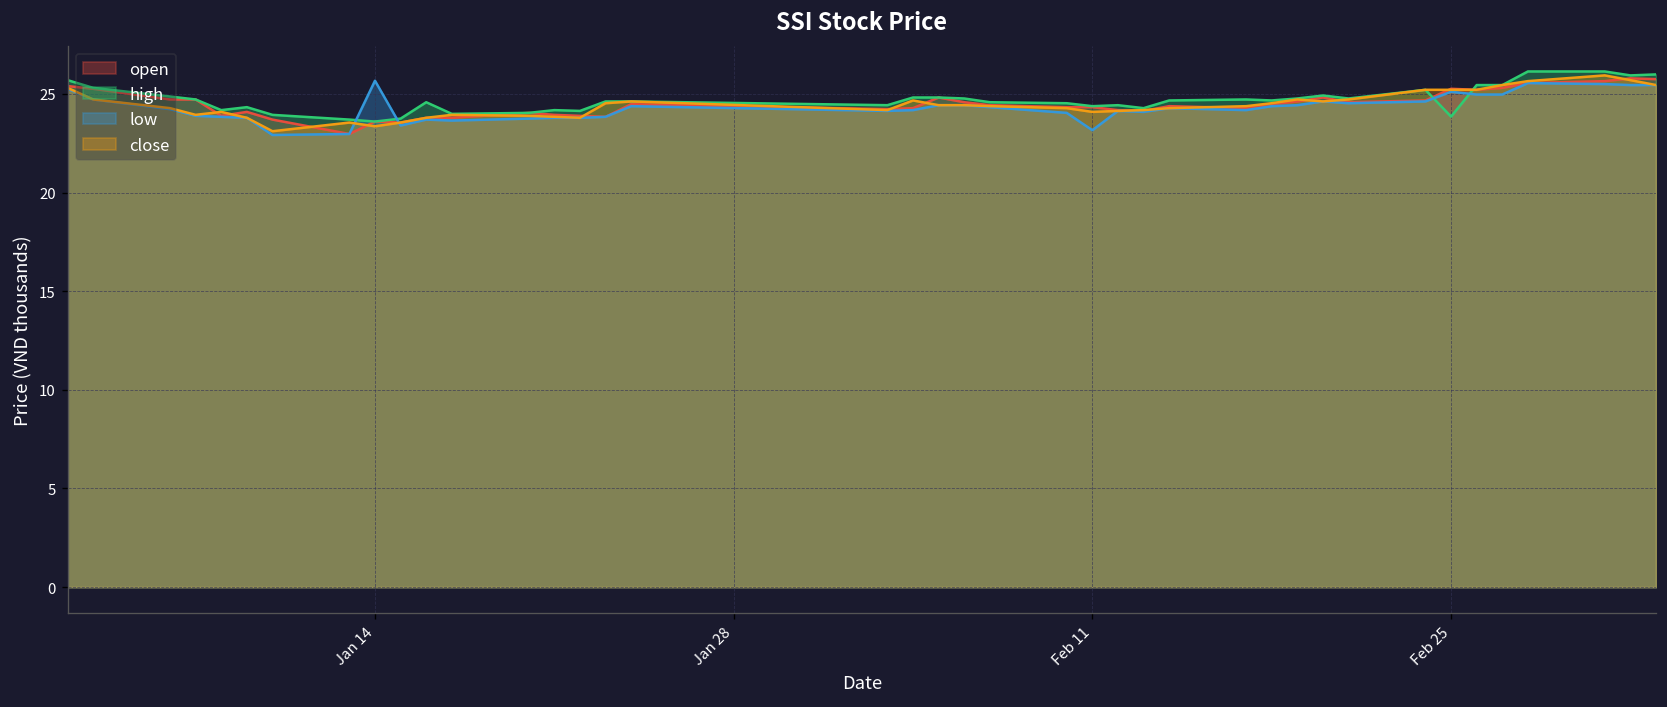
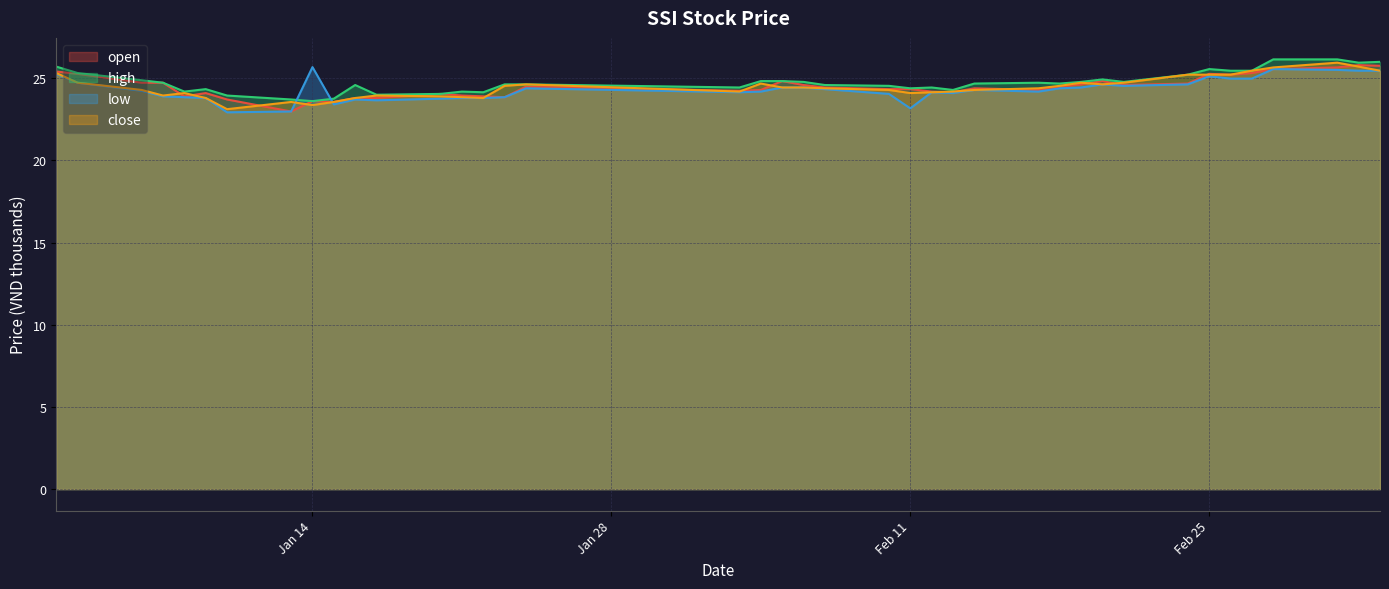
  {
    "high": {
-     "Feb 25": 23.9
+     "Feb 25": 25.6
    },
    "low": {
      "Jan 14": 25.7,
      "Feb 11": 23.2
    }
  }
